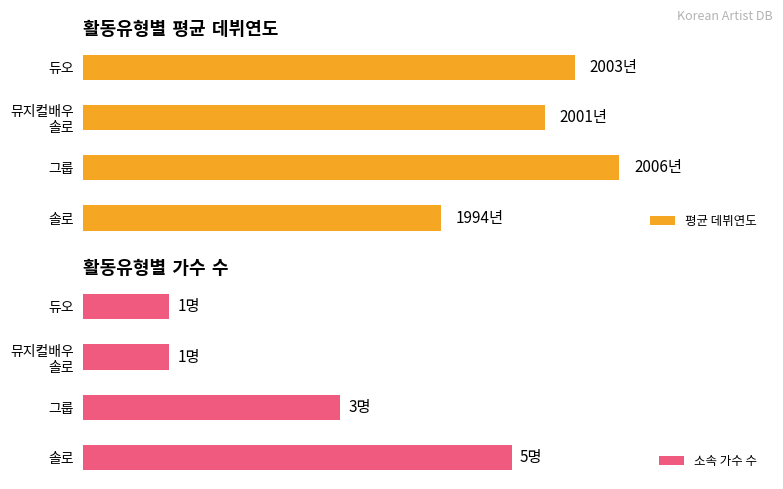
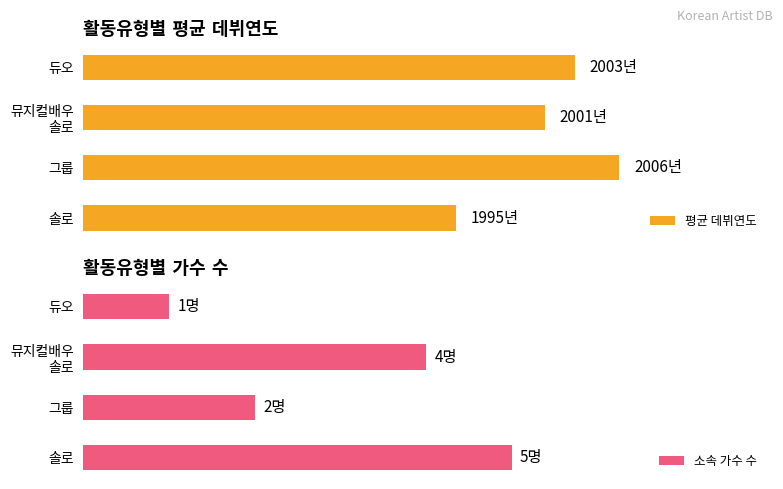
  {
    "활동유형별 평균 데뷔연도": {
      "듀오": "2003년",
      "뮤지컬배우 솔로": "2001년",
      "그룹": "2006년",
-     "솔로": "1994년"
+     "솔로": "1995년"
    },
    "활동유형별 가수 수": {
      "듀오": "1명",
-     "뮤지컬배우 솔로": "1명",
-     "그룹": "3명",
+     "뮤지컬배우 솔로": "4명",
+     "그룹": "2명",
      "솔로": "5명"
    }
  }
